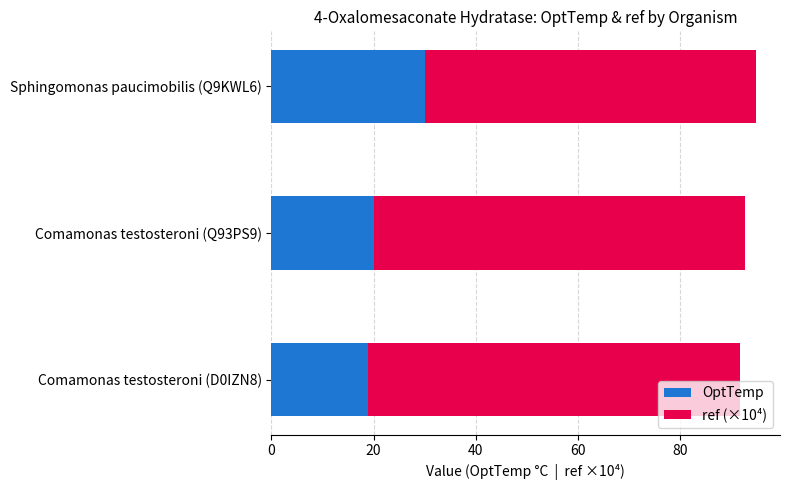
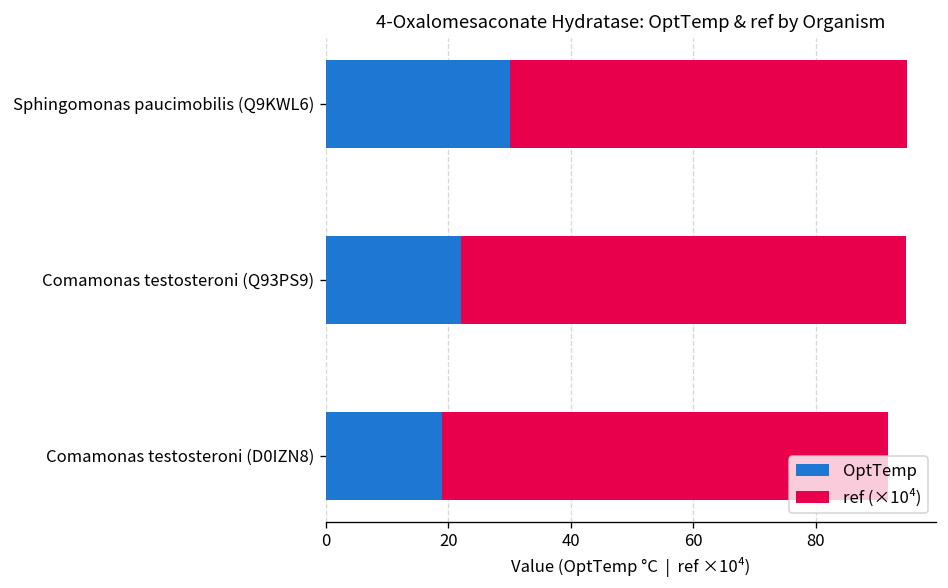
  {
    "OptTemp": {
      "Sphingomonas paucimobilis (Q9KWL6)": 30,
-     "Comamonas testosteroni (Q93PS9)": 20,
+     "Comamonas testosteroni (Q93PS9)": 22,
      "Comamonas testosteroni (D0IZN8)": 19
    },
    "ref (×10⁴)": {
      "Sphingomonas paucimobilis (Q9KWL6)": 65,
      "Comamonas testosteroni (Q93PS9)": 73,
      "Comamonas testosteroni (D0IZN8)": 73
    }
  }
